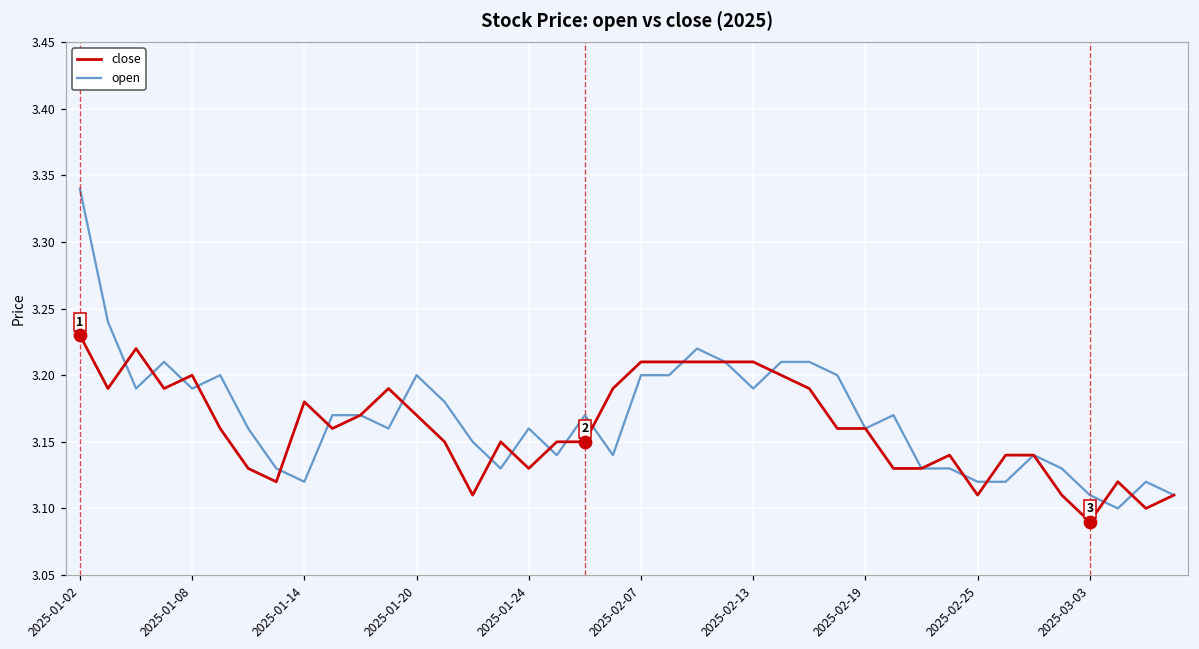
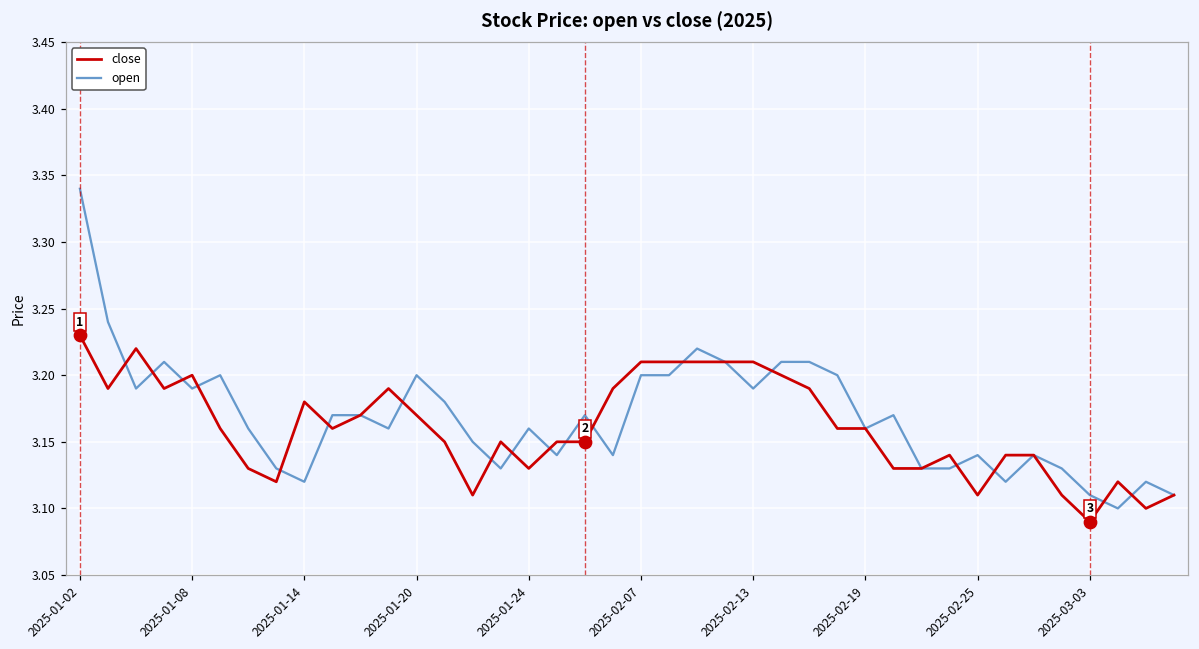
  {
    "open": {
      "2025-01-02": 3.34,
      "2025-01-08": 3.19,
      "2025-01-14": 3.12,
      "2025-01-20": 3.20,
      "2025-01-24": 3.16,
      "2025-02-07": 3.20,
      "2025-02-13": 3.19,
-     "2025-02-25": 3.12
+     "2025-02-25": 3.14
    }
  }
